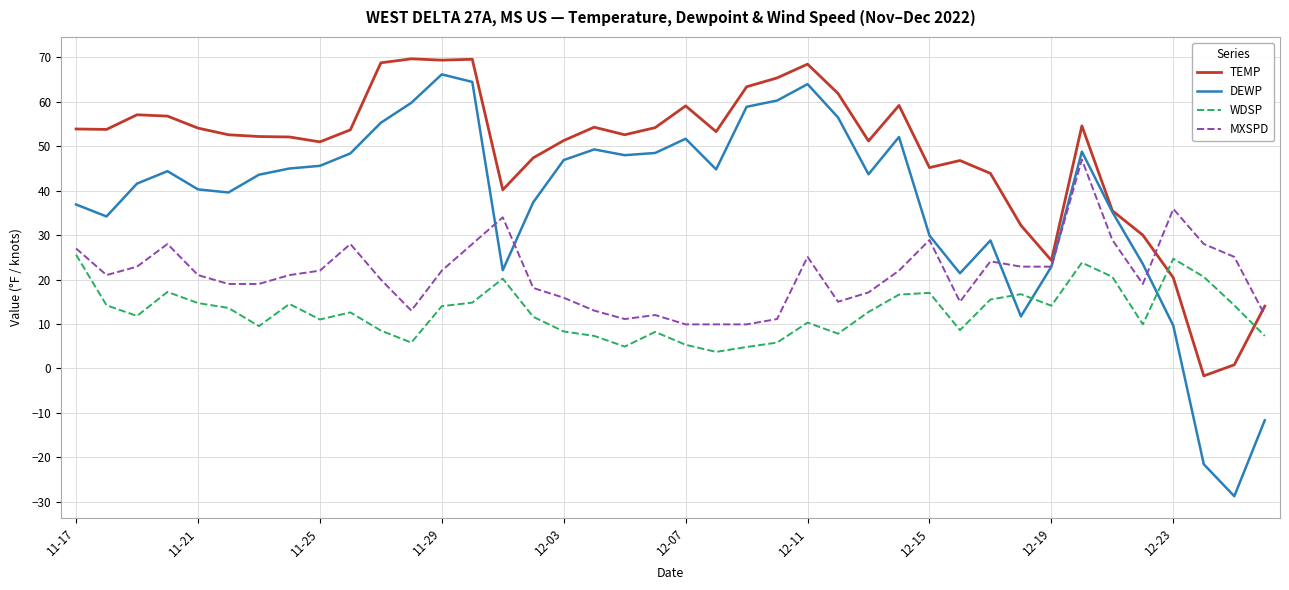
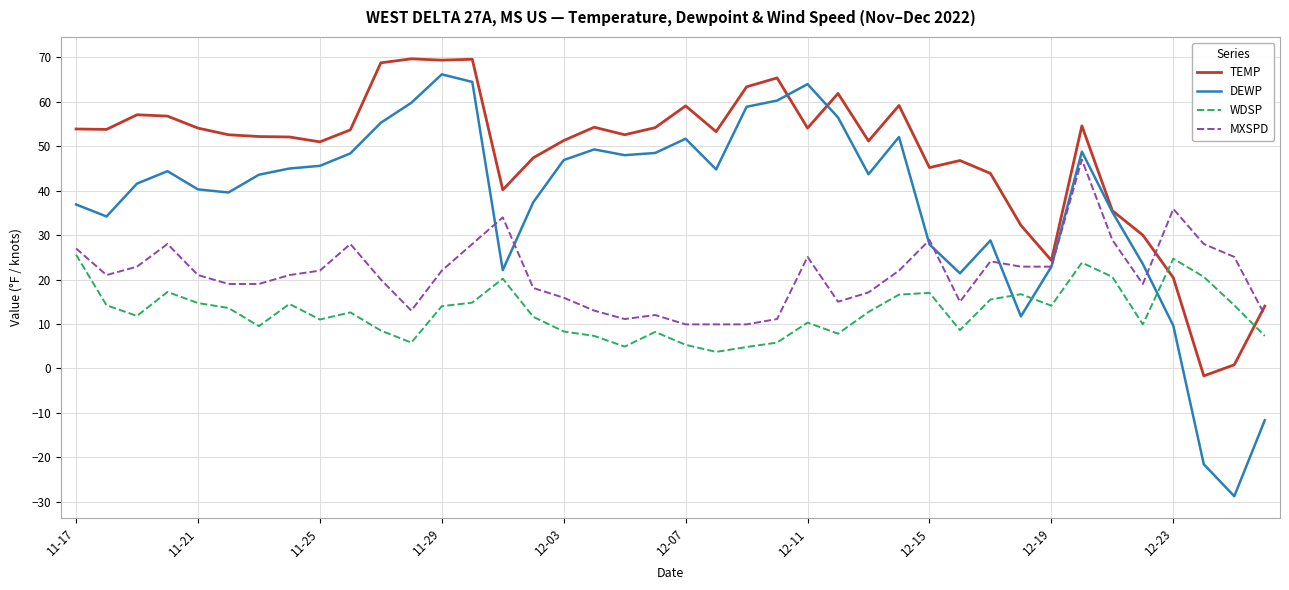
  {
    "TEMP": {
      "11-17": 54,
      "11-21": 54,
      "11-25": 51,
      "11-29": 69,
      "12-03": 51,
      "12-07": 59,
-     "12-11": 69,
+     "12-11": 54,
      "12-15": 45,
      "12-19": 24,
      "12-23": 20
    },
    "DEWP": {
      "11-17": 37,
      "11-21": 40,
      "11-25": 46,
      "11-29": 66,
      "12-03": 47,
      "12-07": 52,
      "12-11": 64,
-     "12-15": 30,
+     "12-15": 28,
      "12-23": 10
    },
    "WDSP": {
      "11-17": 26,
      "11-21": 15,
      "11-25": 11,
      "11-29": 14,
      "12-03": 8,
      "12-07": 5,
      "12-11": 10,
      "12-15": 17,
      "12-19": 14,
      "12-23": 25
    },
    "MXSPD": {
      "11-17": 27,
      "11-21": 21,
      "11-25": 22,
      "11-29": 22,
      "12-03": 16,
      "12-07": 10,
      "12-11": 25,
      "12-15": 29,
      "12-23": 36
    }
  }
